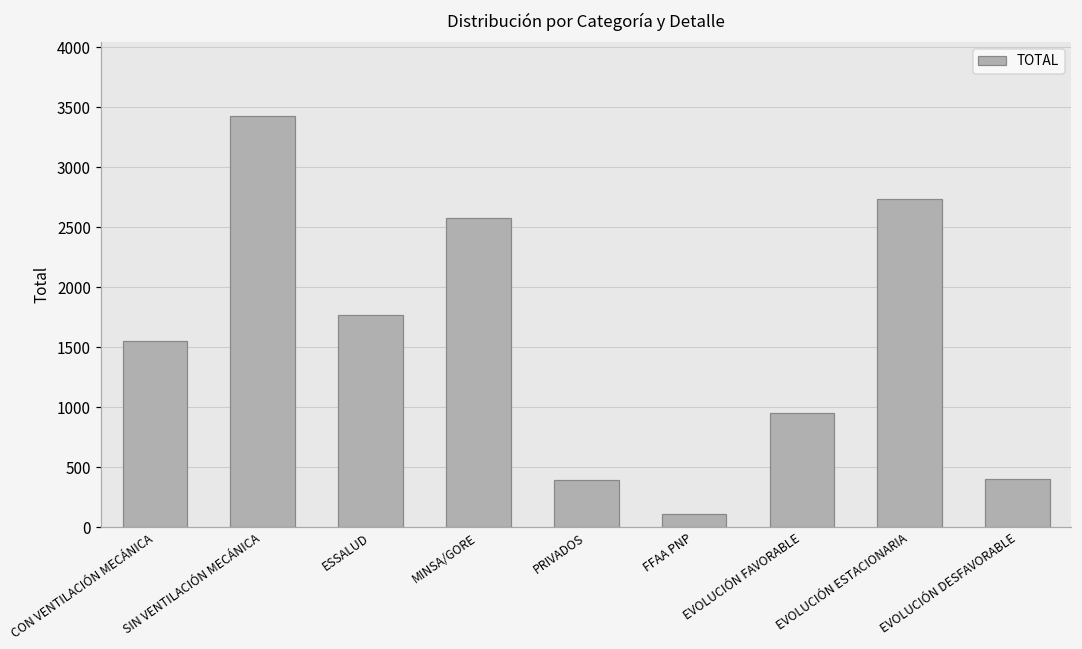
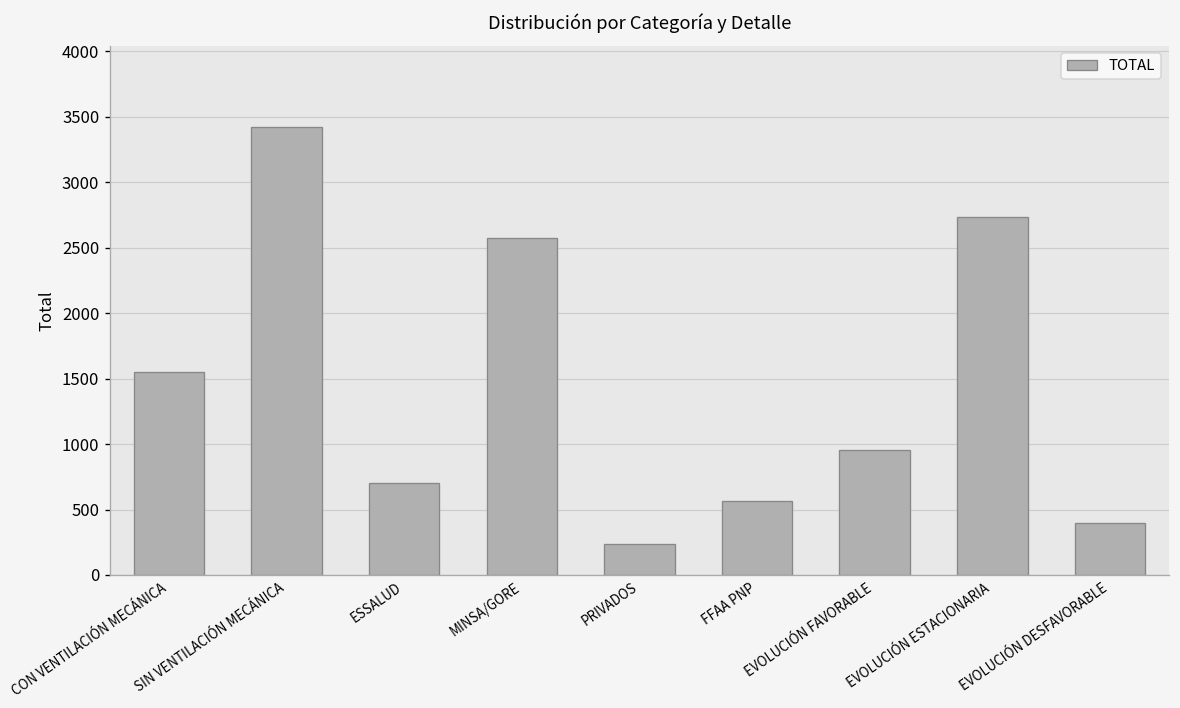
  {
    "CON VENTILACIÓN MECÁNICA": 1550,
    "SIN VENTILACIÓN MECÁNICA": 3430,
-   "ESSALUD": 1770,
+   "ESSALUD": 710,
    "MINSA/GORE": 2570,
-   "PRIVADOS": 390,
-   "FFAA PNP": 110,
+   "PRIVADOS": 240,
+   "FFAA PNP": 560,
    "EVOLUCIÓN FAVORABLE": 950,
    "EVOLUCIÓN ESTACIONARIA": 2730,
    "EVOLUCIÓN DESFAVORABLE": 400
  }
